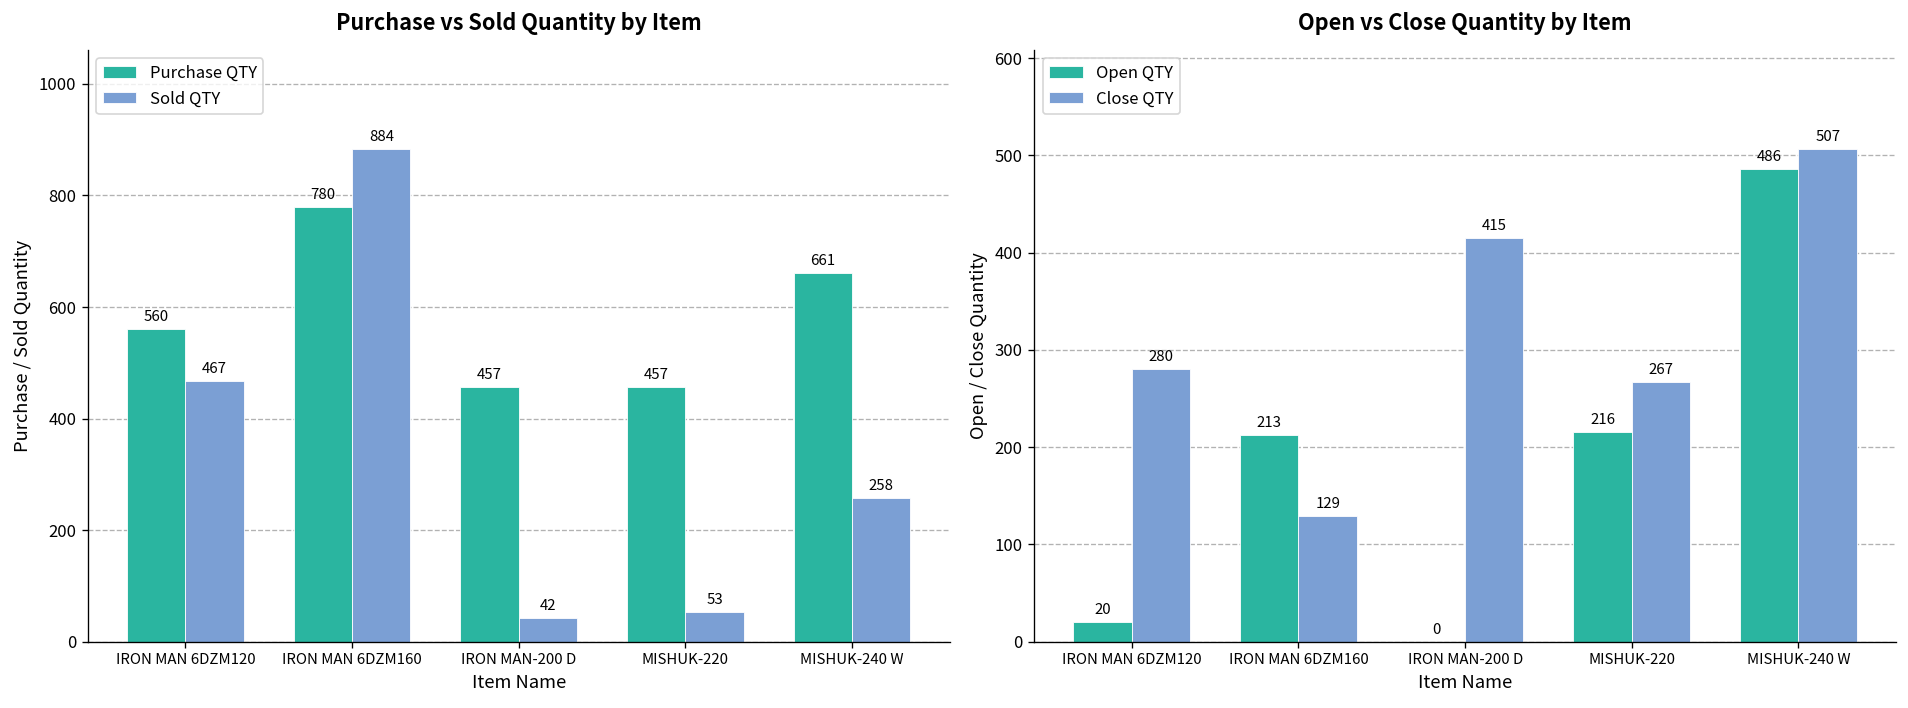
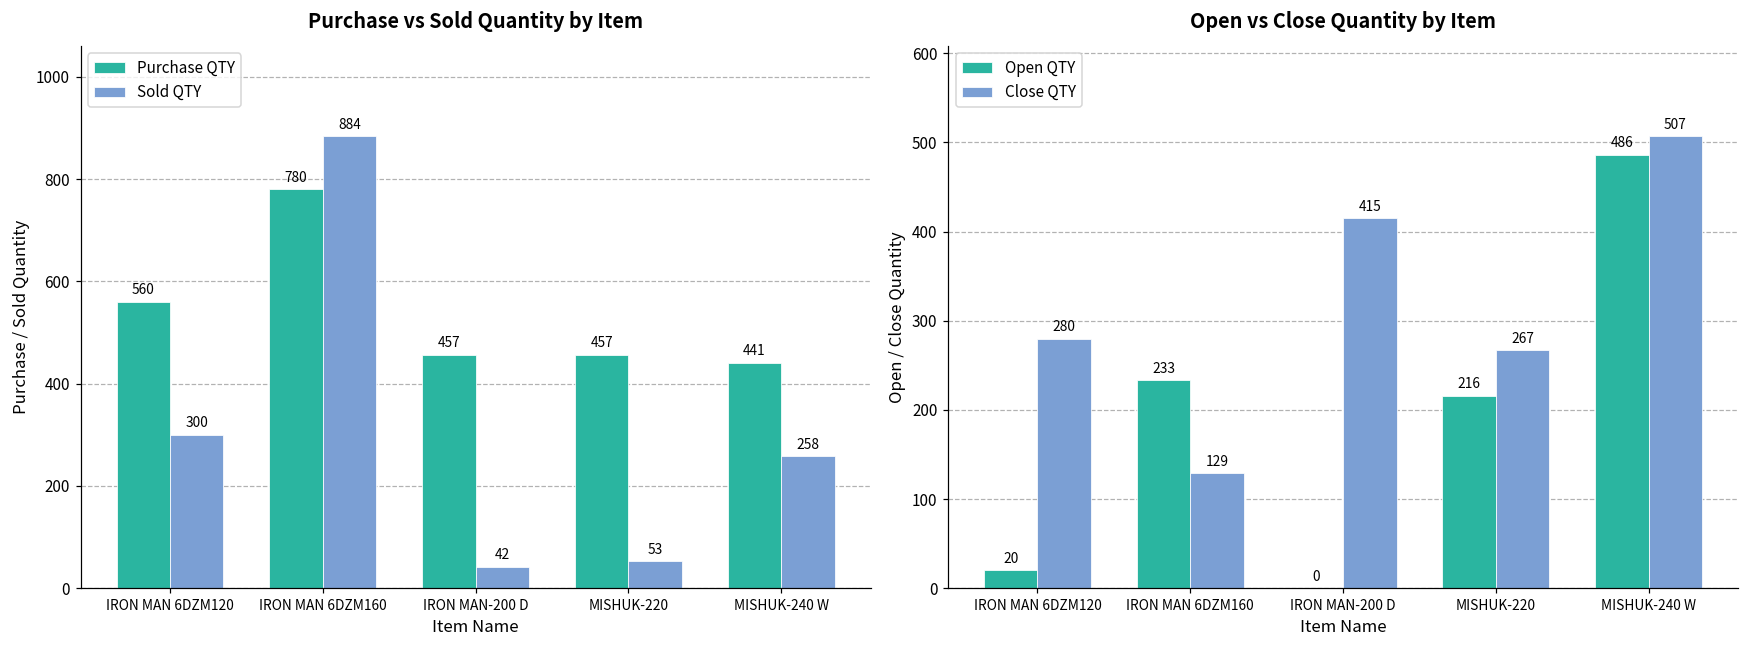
  {
    "Purchase vs Sold Quantity by Item": {
      "Purchase QTY": {
        "IRON MAN 6DZM120": 560,
        "IRON MAN 6DZM160": 780,
        "IRON MAN-200 D": 457,
        "MISHUK-220": 457,
-       "MISHUK-240 W": 661
+       "MISHUK-240 W": 441
      },
      "Sold QTY": {
-       "IRON MAN 6DZM120": 467,
+       "IRON MAN 6DZM120": 300,
        "IRON MAN 6DZM160": 884,
        "IRON MAN-200 D": 42,
        "MISHUK-220": 53,
        "MISHUK-240 W": 258
      }
    },
    "Open vs Close Quantity by Item": {
      "Open QTY": {
        "IRON MAN 6DZM120": 20,
-       "IRON MAN 6DZM160": 213,
+       "IRON MAN 6DZM160": 233,
        "IRON MAN-200 D": 0,
        "MISHUK-220": 216,
        "MISHUK-240 W": 486
      },
      "Close QTY": {
        "IRON MAN 6DZM120": 280,
        "IRON MAN 6DZM160": 129,
        "IRON MAN-200 D": 415,
        "MISHUK-220": 267,
        "MISHUK-240 W": 507
      }
    }
  }
